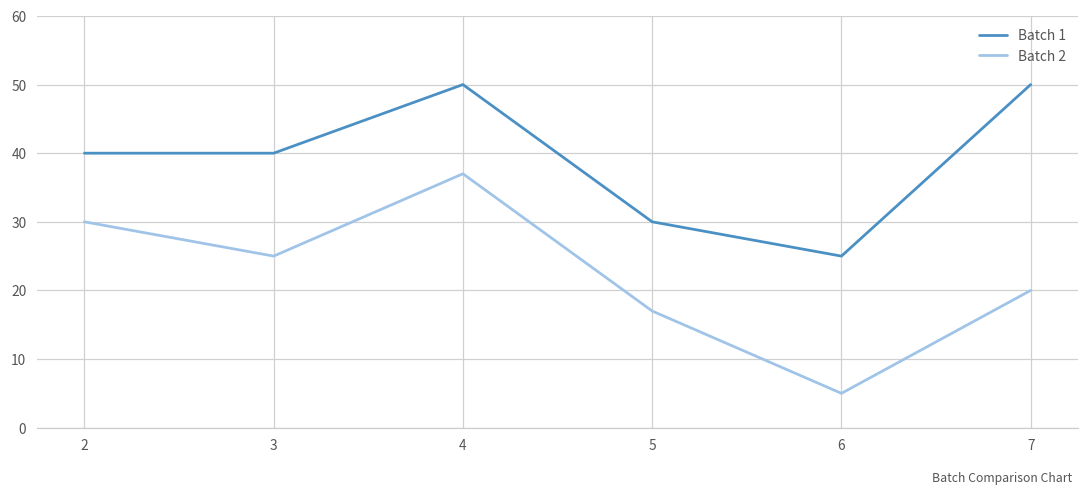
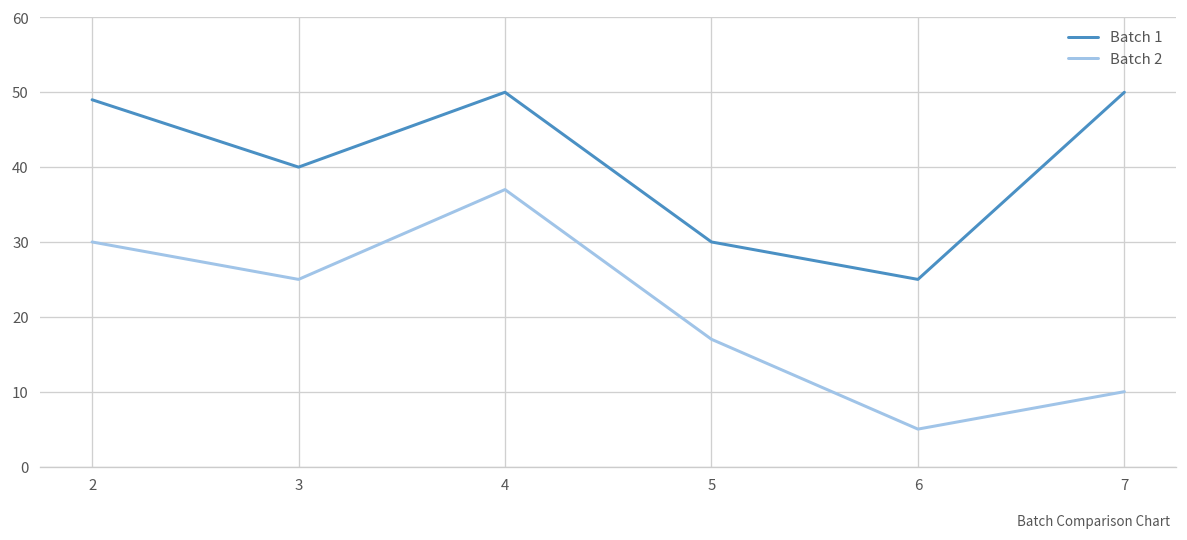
  {
    "Batch 1": {
-     "2": 40,
+     "2": 49,
      "3": 40,
      "4": 50,
      "5": 30,
      "6": 25,
      "7": 50
    },
    "Batch 2": {
      "2": 30,
      "3": 25,
      "4": 37,
      "5": 17,
      "6": 5,
-     "7": 20
+     "7": 10
    }
  }
